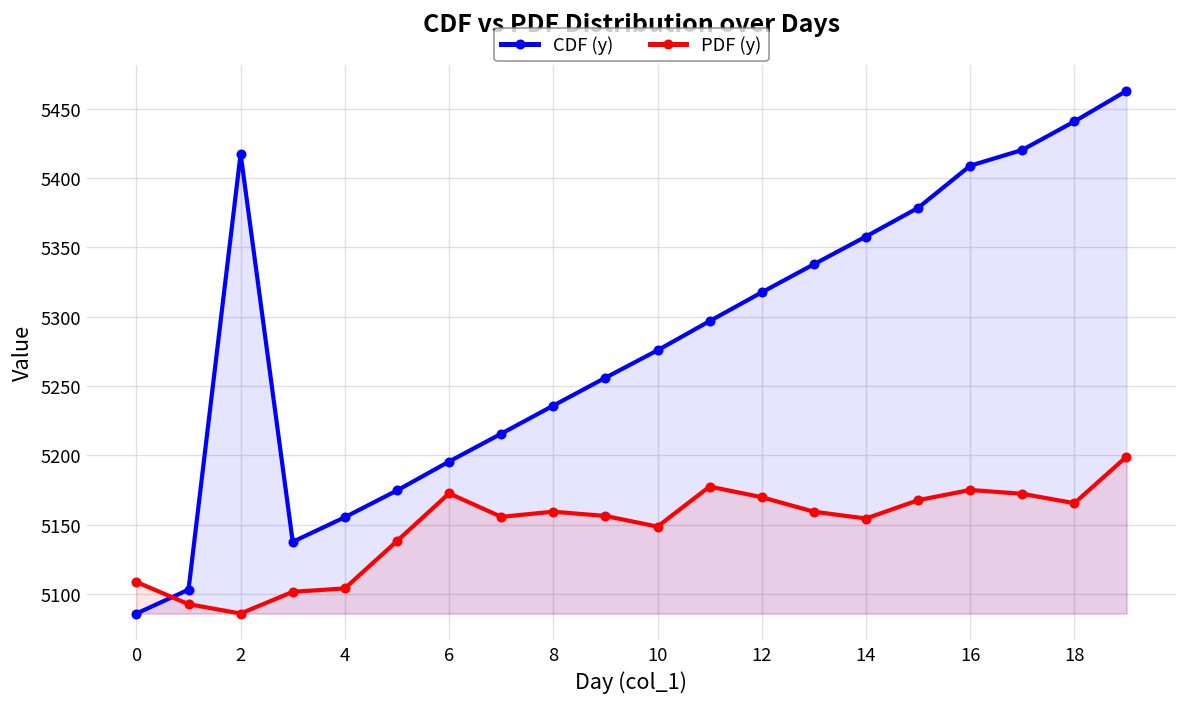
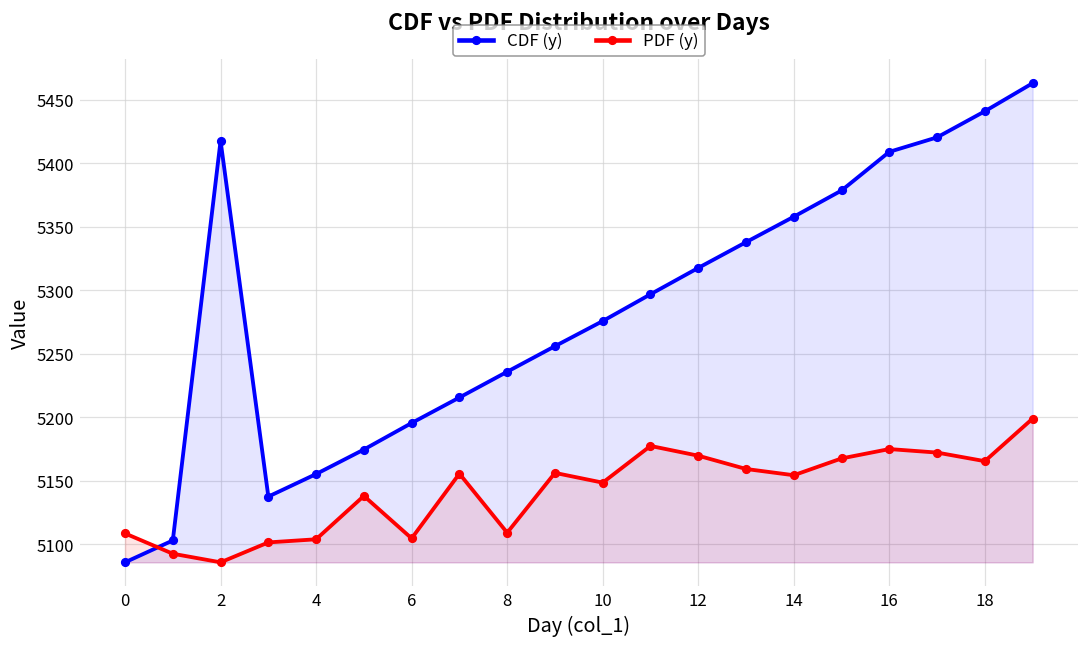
  {
    "CDF (y)": {
      "0": 5086,
      "2": 5418,
      "4": 5155,
      "6": 5195,
      "8": 5236,
      "10": 5276,
      "12": 5318,
      "14": 5358,
      "16": 5409,
      "18": 5441
    },
    "PDF (y)": {
      "0": 5108,
      "2": 5086,
      "4": 5104,
-     "6": 5172,
-     "8": 5159,
+     "6": 5105,
+     "8": 5109,
      "10": 5148,
      "12": 5170,
      "14": 5154,
      "16": 5175,
      "18": 5165
    }
  }
